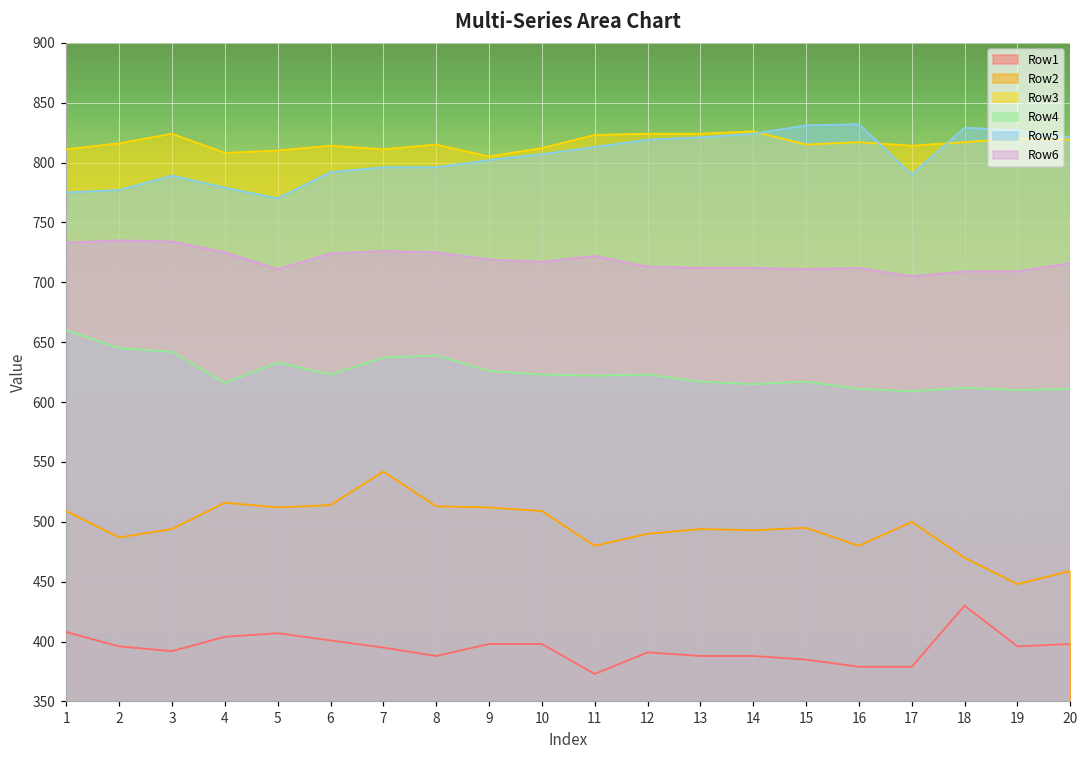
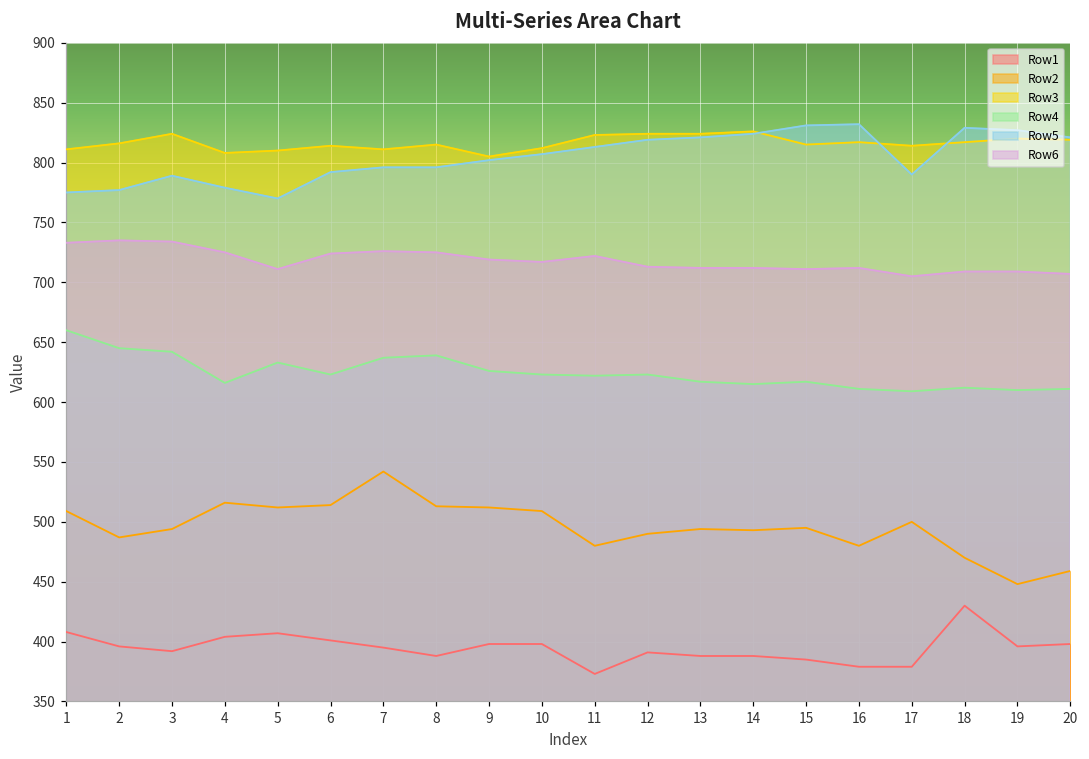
  {
    "Row1": {
      "1": 408,
      "2": 396,
      "3": 392,
      "4": 404,
      "5": 407,
      "6": 401,
      "7": 395,
      "8": 388,
      "9": 398,
      "10": 398,
      "11": 373,
      "12": 391,
      "13": 388,
      "14": 388,
      "15": 385,
      "16": 379,
      "17": 379,
      "18": 430,
      "19": 396,
      "20": 398
    },
    "Row4": {
      "1": 660,
      "2": 645,
      "3": 642,
      "4": 616,
      "5": 633,
      "6": 623,
      "7": 637,
      "8": 639,
      "9": 626,
      "10": 623,
      "11": 622,
      "12": 623,
      "13": 617,
      "14": 615,
      "15": 617,
      "16": 611,
      "17": 609,
      "18": 612,
      "19": 610,
      "20": 611
    },
    "Row5": {
      "1": 775,
      "2": 777,
      "3": 789,
      "4": 779,
      "5": 770,
      "6": 792,
      "7": 796,
      "8": 796,
      "9": 802,
      "10": 807,
      "11": 813,
      "12": 819,
      "13": 821,
      "15": 831,
      "16": 832,
      "17": 790,
      "18": 829
    },
    "Row6": {
      "1": 733,
      "2": 735,
      "3": 734,
      "4": 725,
      "5": 711,
      "6": 724,
      "7": 726,
      "8": 725,
      "9": 719,
      "10": 717,
      "11": 722,
      "12": 713,
      "13": 712,
      "14": 712,
      "15": 711,
      "16": 712,
      "17": 705,
      "18": 709,
      "19": 709,
-     "20": 716
+     "20": 707
    }
  }
